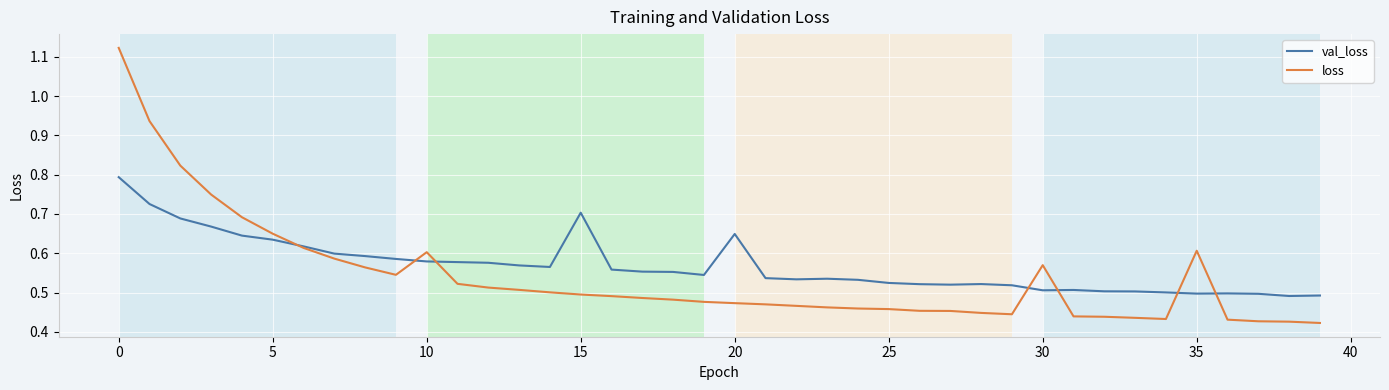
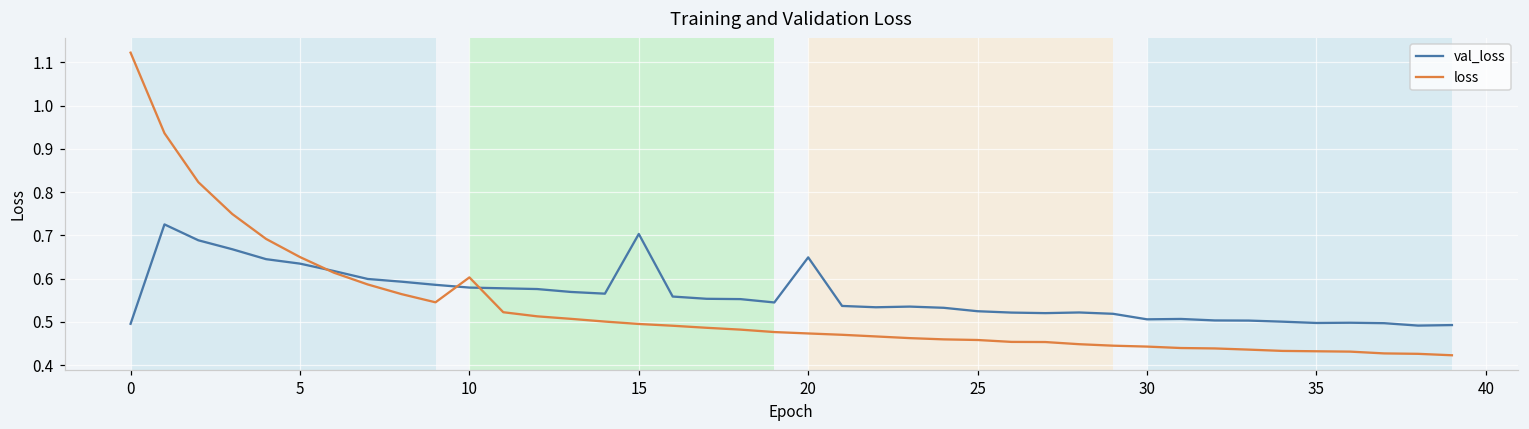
  {
    "val_loss": {
-     "0": 0.79,
+     "0": 0.50,
      "5": 0.63,
      "10": 0.58,
      "15": 0.70,
      "20": 0.65,
      "25": 0.52,
      "30": 0.51,
      "35": 0.50
    },
    "loss": {
      "0": 1.12,
      "5": 0.65,
      "10": 0.60,
      "15": 0.50,
      "20": 0.47,
      "25": 0.46,
-     "30": 0.57,
-     "35": 0.61
+     "30": 0.44,
+     "35": 0.43
    }
  }
